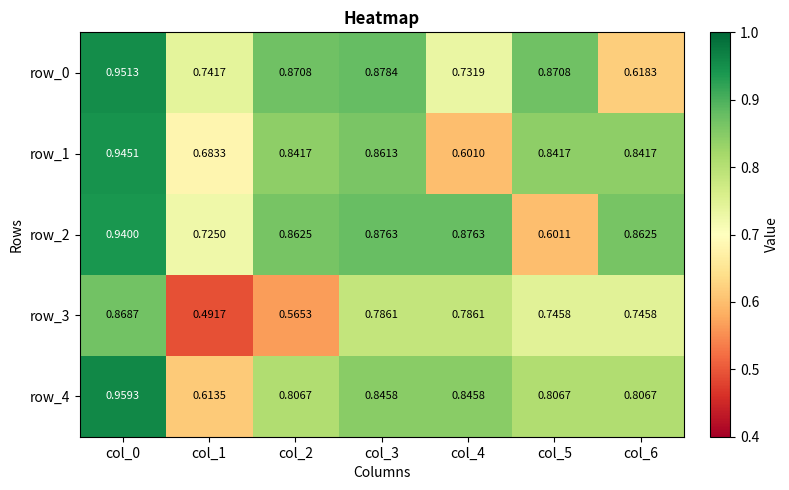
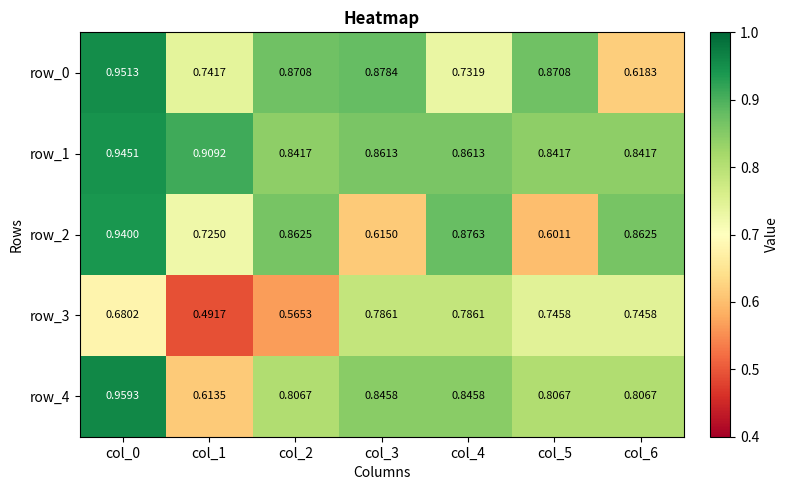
  {
    "row_0": {
      "col_0": 0.9513,
      "col_1": 0.7417,
      "col_2": 0.8708,
      "col_3": 0.8784,
      "col_4": 0.7319,
      "col_5": 0.8708,
      "col_6": 0.6183
    },
    "row_1": {
      "col_0": 0.9451,
-     "col_1": 0.6833,
+     "col_1": 0.9092,
      "col_2": 0.8417,
      "col_3": 0.8613,
-     "col_4": 0.6010,
+     "col_4": 0.8613,
      "col_5": 0.8417,
      "col_6": 0.8417
    },
    "row_2": {
      "col_0": 0.9400,
      "col_1": 0.7250,
      "col_2": 0.8625,
-     "col_3": 0.8763,
+     "col_3": 0.6150,
      "col_4": 0.8763,
      "col_5": 0.6011,
      "col_6": 0.8625
    },
    "row_3": {
-     "col_0": 0.8687,
+     "col_0": 0.6802,
      "col_1": 0.4917,
      "col_2": 0.5653,
      "col_3": 0.7861,
      "col_4": 0.7861,
      "col_5": 0.7458,
      "col_6": 0.7458
    },
    "row_4": {
      "col_0": 0.9593,
      "col_1": 0.6135,
      "col_2": 0.8067,
      "col_3": 0.8458,
      "col_4": 0.8458,
      "col_5": 0.8067,
      "col_6": 0.8067
    }
  }
